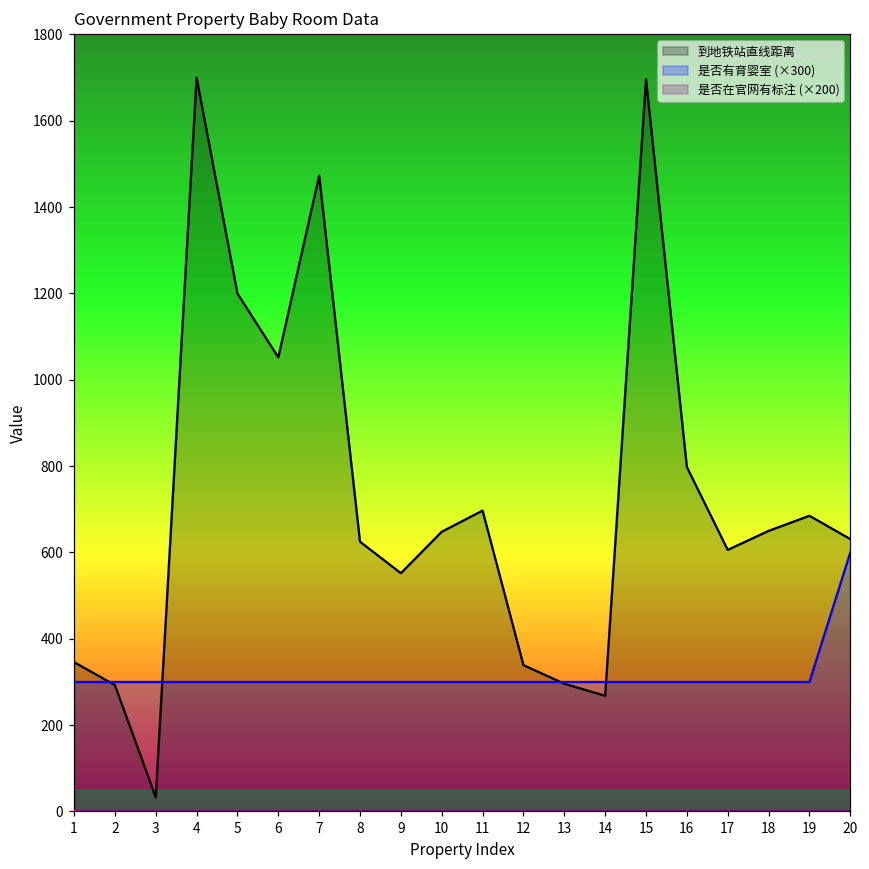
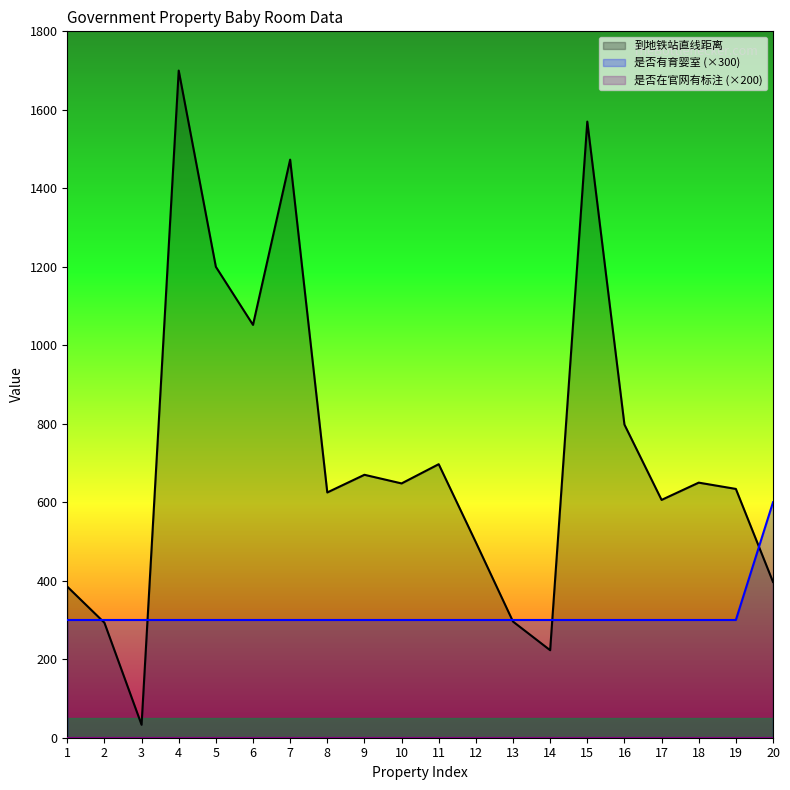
  {
    "到地铁站直线距离": {
-     "1": 350,
+     "1": 390,
      "2": 290,
      "4": 1700,
      "5": 1200,
      "6": 1050,
      "7": 1470,
      "8": 630,
-     "9": 550,
+     "9": 670,
      "10": 650,
      "11": 700,
-     "12": 340,
-     "14": 270,
-     "15": 1700,
+     "12": 500,
+     "14": 220,
+     "15": 1570,
      "16": 800,
      "17": 610,
      "18": 650,
-     "19": 690,
-     "20": 630
+     "19": 630,
+     "20": 400
    },
    "是否有育婴室 (×300)": {
      "1": 300,
      "2": 300,
      "3": 300,
      "4": 300,
      "5": 300,
      "6": 300,
      "7": 300,
      "8": 300,
      "9": 300,
      "10": 300,
      "11": 300,
      "12": 300,
      "14": 300,
      "15": 300,
      "16": 300,
      "17": 300,
      "18": 300,
      "19": 300,
      "20": 600
    }
  }
